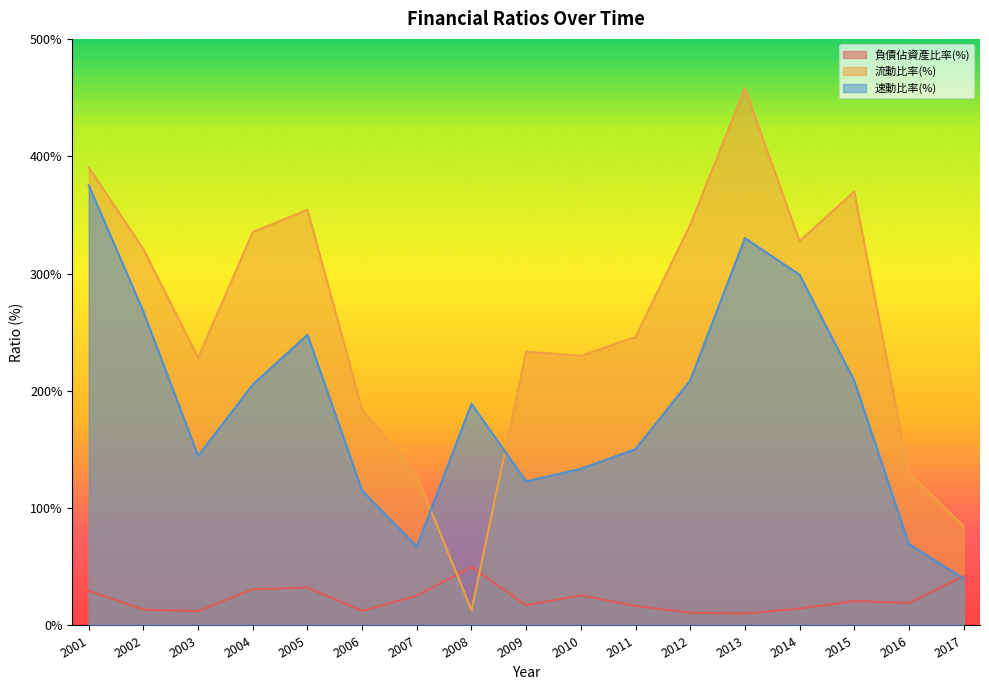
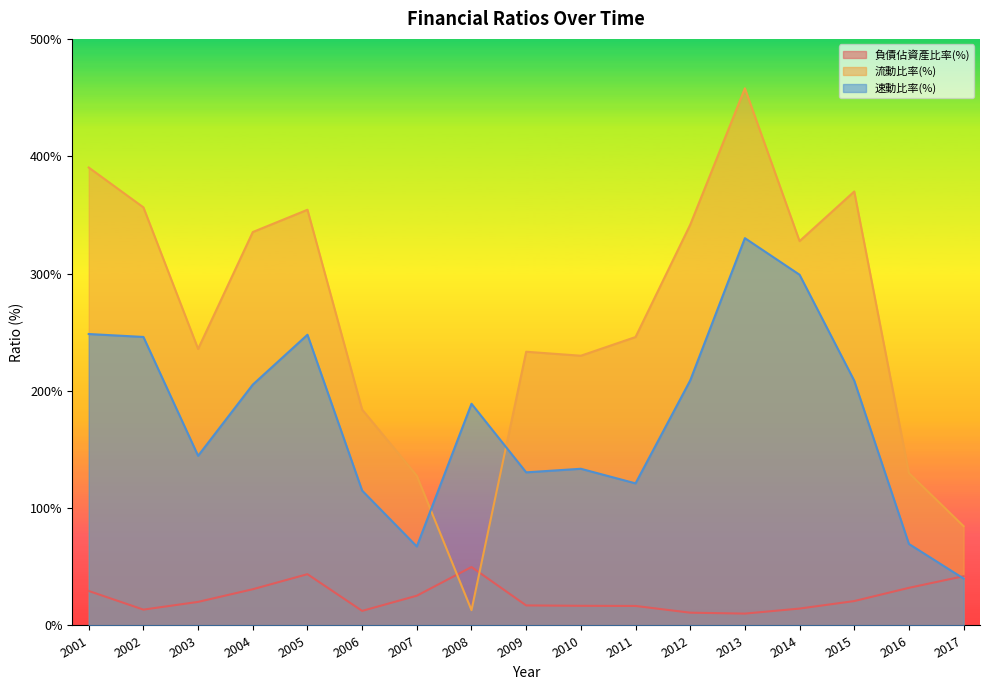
  {
    "負債佔資產比率(%)": {
      "2001": "29%",
      "2002": "14%",
-     "2003": "12%",
+     "2003": "20%",
      "2004": "31%",
-     "2005": "32%",
+     "2005": "44%",
      "2006": "12%",
      "2007": "25%",
      "2008": "50%",
      "2009": "17%",
-     "2010": "26%",
+     "2010": "17%",
      "2011": "17%",
      "2012": "11%",
      "2013": "10%",
      "2014": "14%",
      "2015": "21%",
-     "2016": "19%"
+     "2016": "32%"
    },
    "流動比率(%)": {
      "2001": "390%",
-     "2002": "321%",
-     "2003": "228%",
+     "2002": "356%",
+     "2003": "236%",
      "2004": "335%",
      "2005": "354%",
      "2006": "184%",
      "2007": "128%",
      "2008": "13%",
      "2009": "233%",
      "2010": "230%",
      "2011": "246%",
      "2012": "342%",
      "2013": "458%",
      "2014": "328%",
      "2015": "370%",
      "2016": "130%",
      "2017": "85%"
    },
    "速動比率(%)": {
-     "2001": "375%",
-     "2002": "267%",
+     "2001": "248%",
+     "2002": "246%",
      "2003": "145%",
      "2004": "205%",
      "2005": "248%",
      "2006": "115%",
      "2007": "67%",
      "2008": "189%",
-     "2009": "123%",
+     "2009": "131%",
      "2010": "134%",
-     "2011": "150%",
+     "2011": "121%",
      "2012": "209%",
      "2013": "330%",
      "2014": "299%",
      "2015": "209%",
      "2016": "69%"
    }
  }
